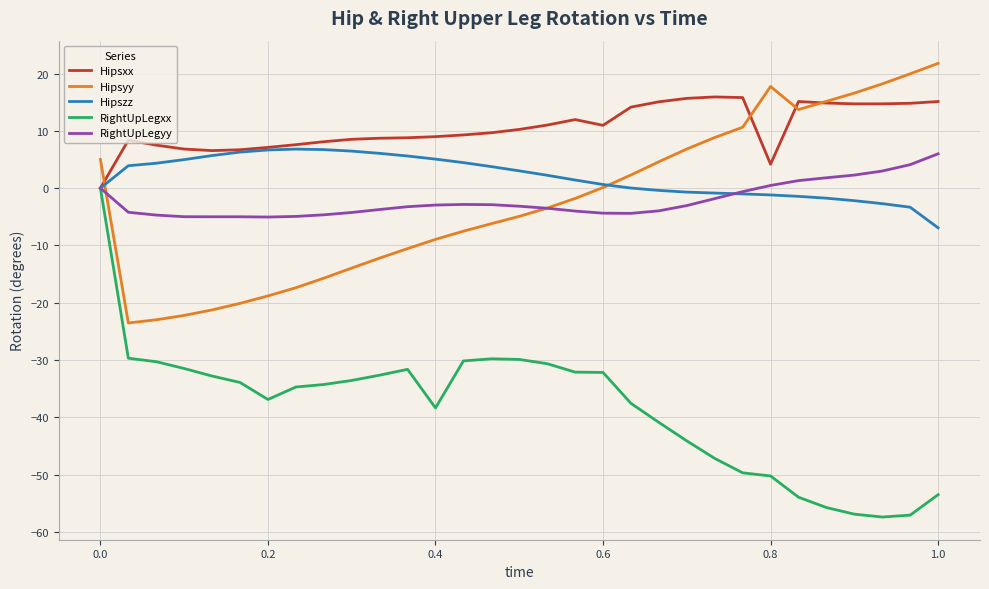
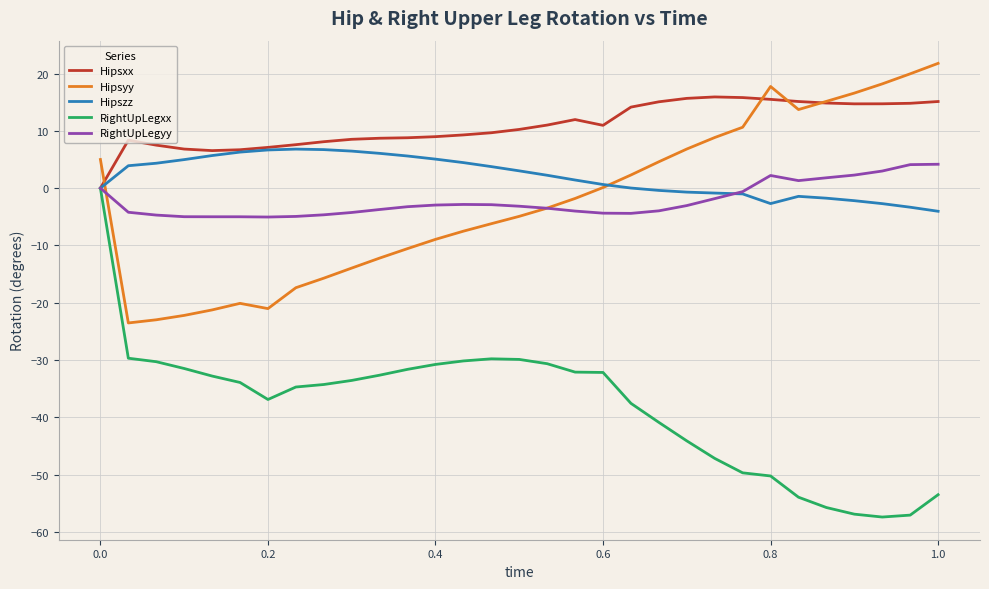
  {
    "Hipsxx": {
      "0.2": 7,
      "0.4": 9,
      "0.6": 11,
-     "0.8": 4,
+     "0.8": 15,
      "1.0": 15
    },
    "Hipsyy": {
      "0.0": 5,
-     "0.2": -19,
+     "0.2": -21,
      "0.4": -9,
      "0.6": 0,
      "0.8": 18,
      "1.0": 22
    },
    "Hipszz": {
      "0.2": 7,
      "0.4": 5,
      "0.6": 1,
-     "0.8": -1,
-     "1.0": -7
+     "0.8": -3,
+     "1.0": -4
    },
    "RightUpLegxx": {
      "0.2": -37,
-     "0.4": -38,
+     "0.4": -31,
      "0.6": -32,
      "0.8": -50,
      "1.0": -54
    },
    "RightUpLegyy": {
      "0.2": -5,
      "0.4": -3,
      "0.6": -4,
-     "0.8": 0,
-     "1.0": 6
+     "0.8": 2,
+     "1.0": 4
    }
  }
